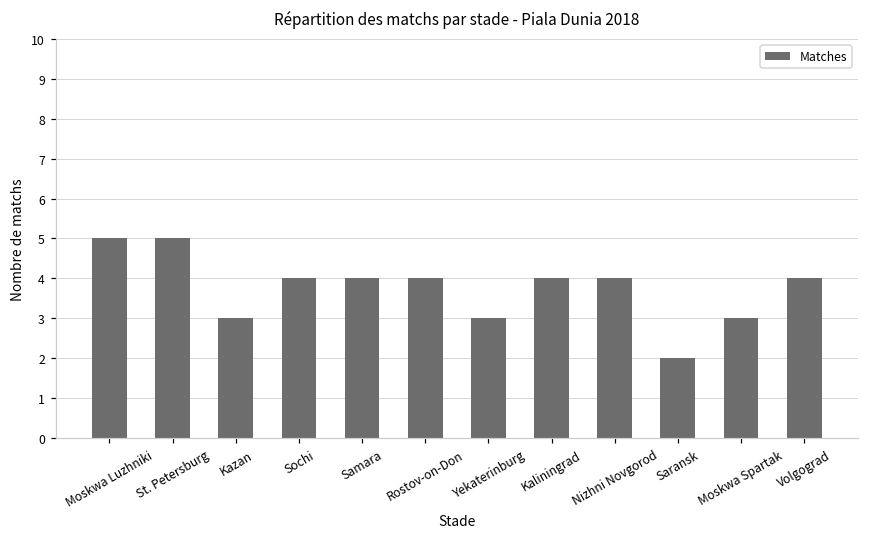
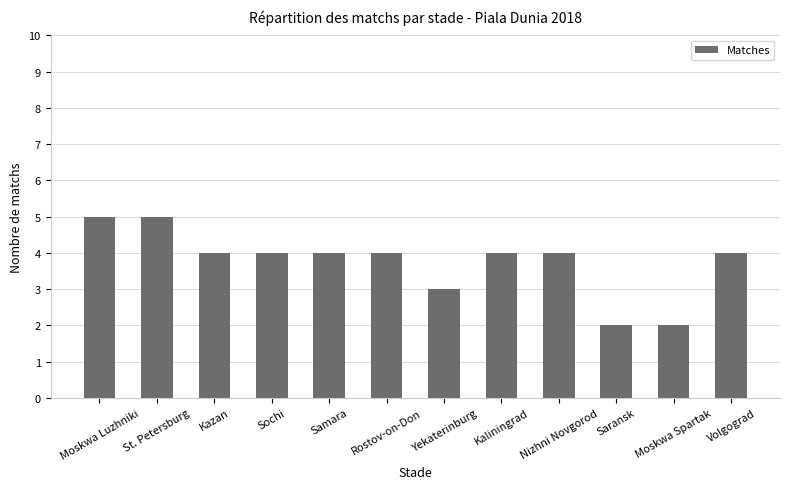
  {
    "Moskwa Luzhniki": 5,
    "St. Petersburg": 5,
-   "Kazan": 3,
+   "Kazan": 4,
    "Sochi": 4,
    "Samara": 4,
    "Rostov-on-Don": 4,
    "Yekaterinburg": 3,
    "Kaliningrad": 4,
    "Nizhni Novgorod": 4,
    "Saransk": 2,
-   "Moskwa Spartak": 3,
+   "Moskwa Spartak": 2,
    "Volgograd": 4
  }
